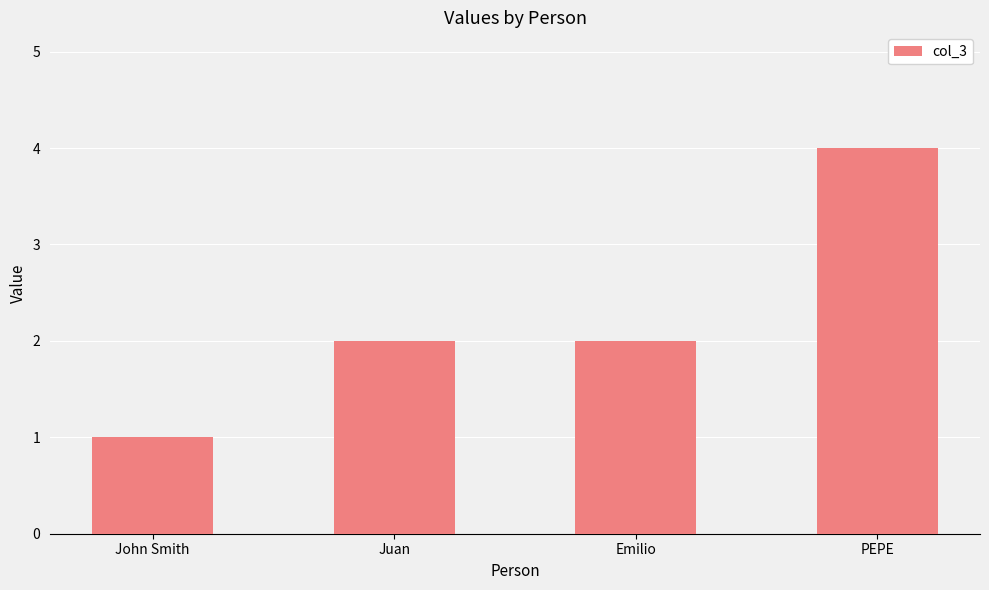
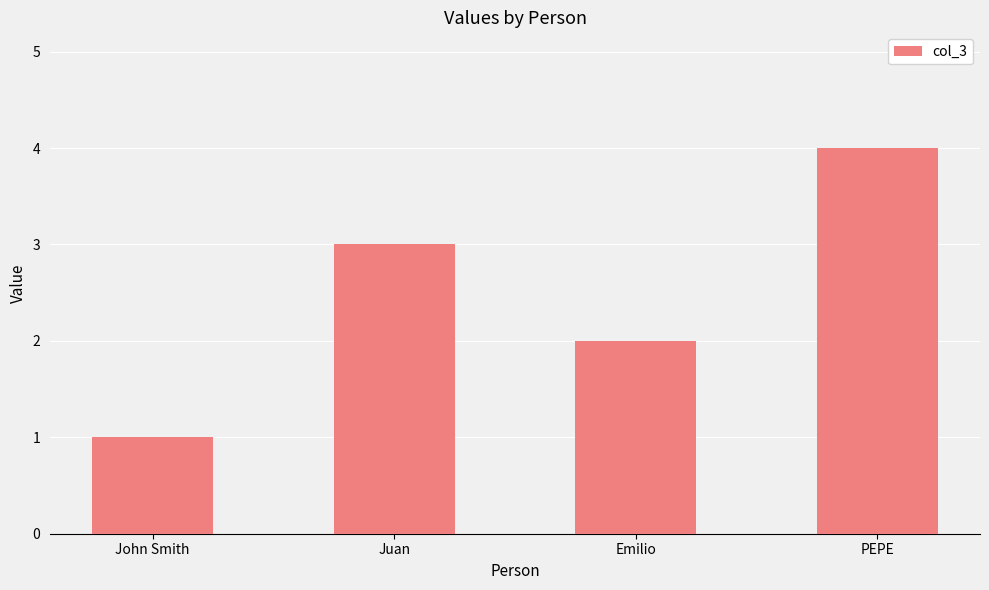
  {
    "John Smith": 1,
-   "Juan": 2,
+   "Juan": 3,
    "Emilio": 2,
    "PEPE": 4
  }
